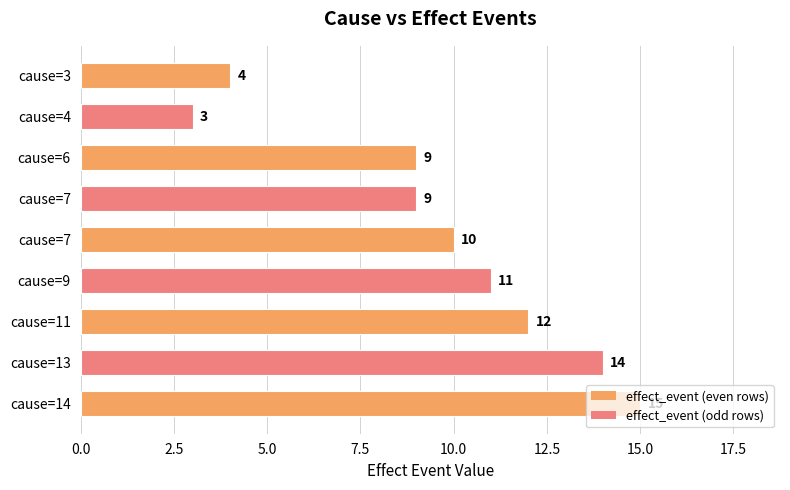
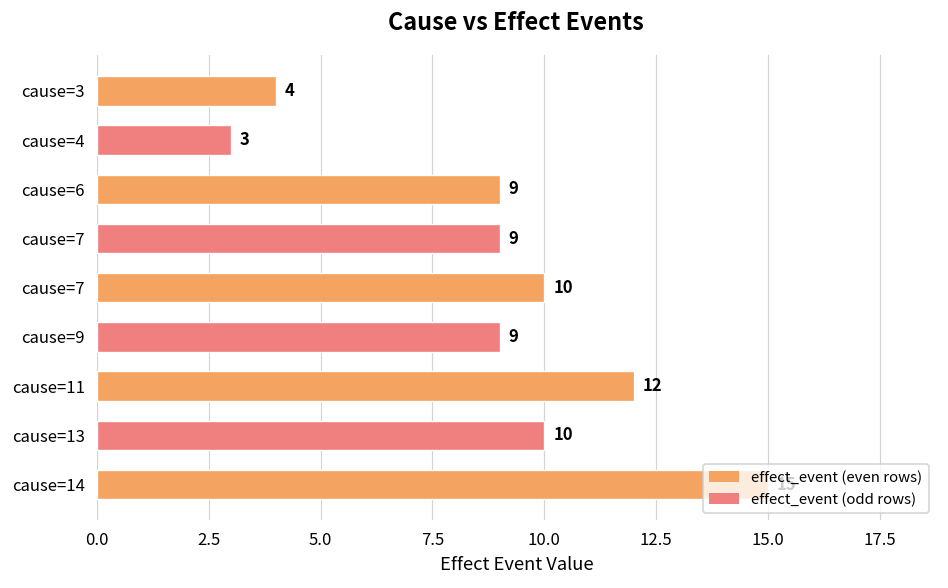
  {
    "cause=3": 4,
    "cause=4": 3,
    "cause=6": 9,
-   "cause=9": 11,
+   "cause=9": 9,
    "cause=11": 12,
-   "cause=13": 14
+   "cause=13": 10
  }
